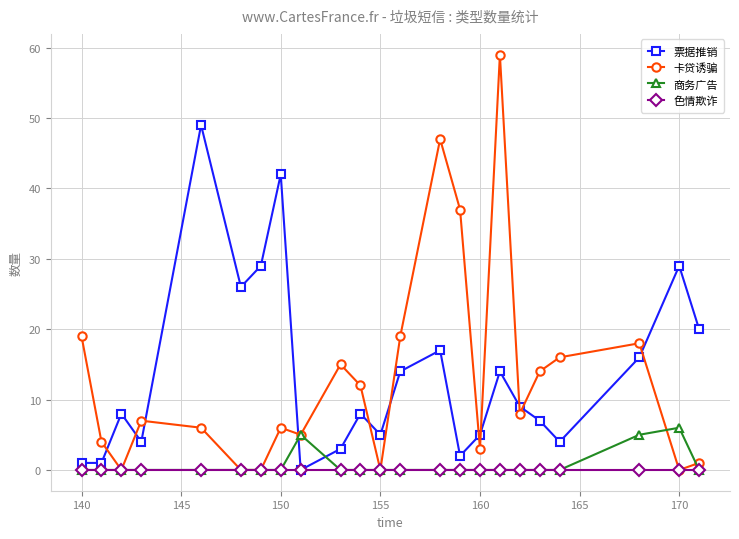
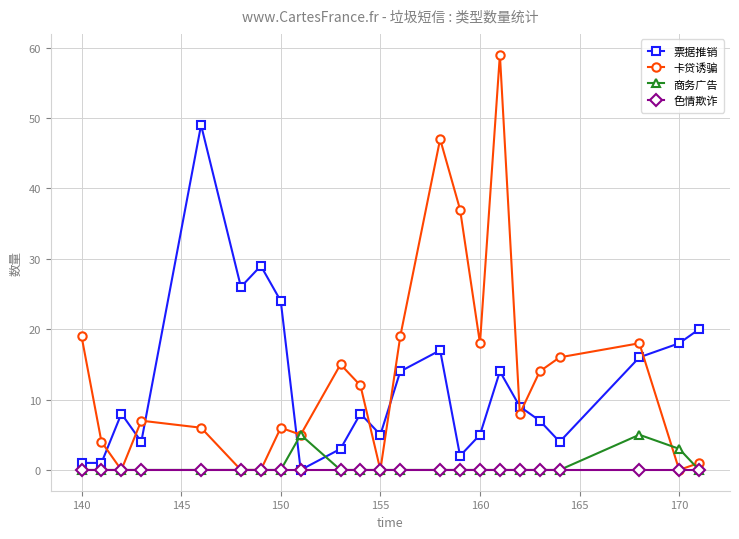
  {
    "票据推销": {
      "140": 1,
-     "150": 42,
+     "150": 24,
      "155": 5,
      "160": 5,
-     "170": 29
+     "170": 18
    },
    "卡贷诱骗": {
      "140": 19,
      "150": 6,
-     "160": 3
+     "160": 18
    },
    "商务广告": {
-     "170": 6
+     "170": 3
    }
  }
